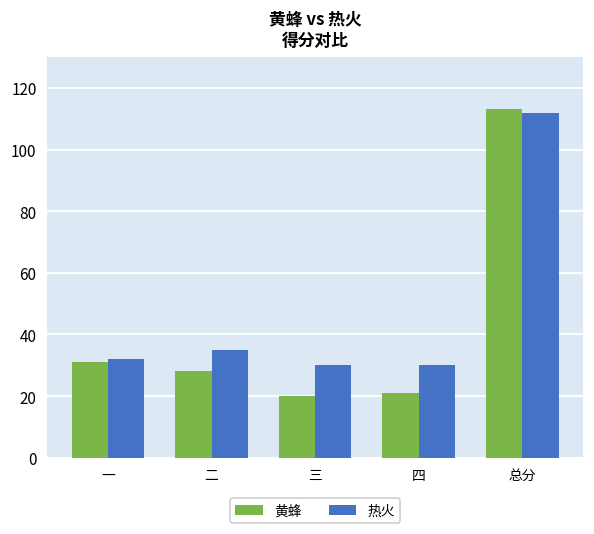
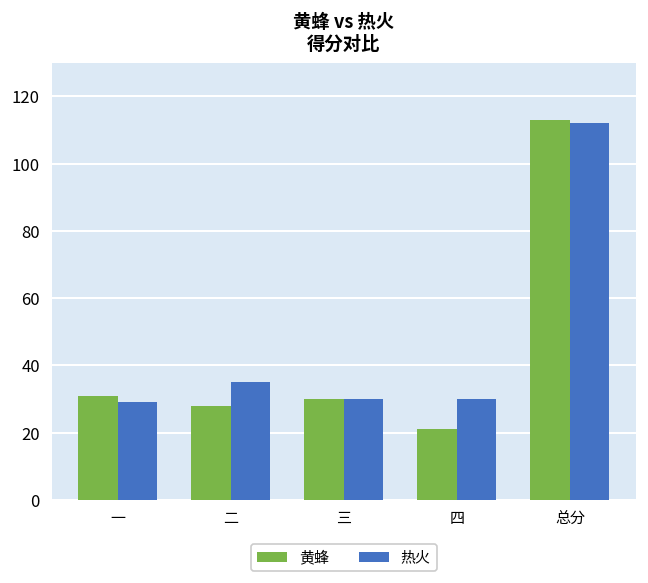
  {
    "黄蜂": {
      "一": 31,
      "二": 28,
-     "三": 20,
+     "三": 30,
      "四": 21,
      "总分": 113
    },
    "热火": {
-     "一": 32,
+     "一": 29,
      "二": 35,
      "三": 30,
      "四": 30,
      "总分": 112
    }
  }
